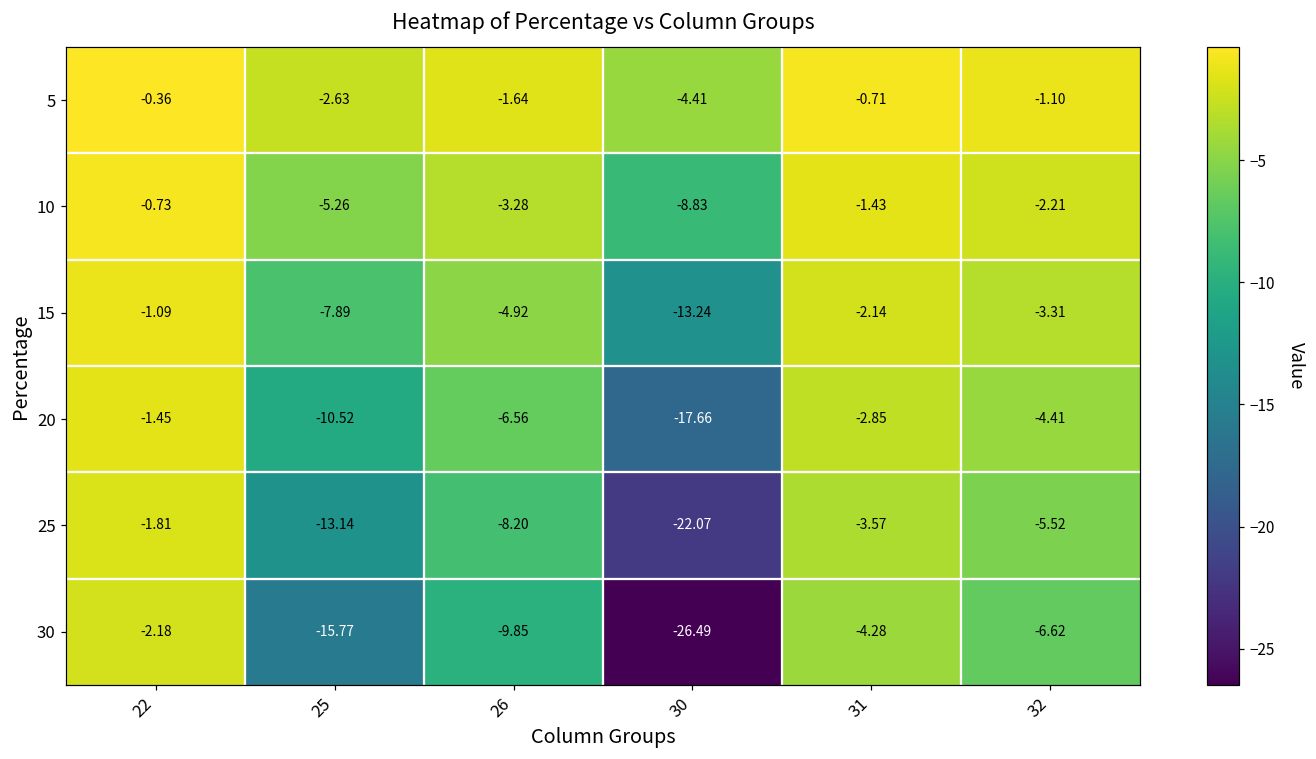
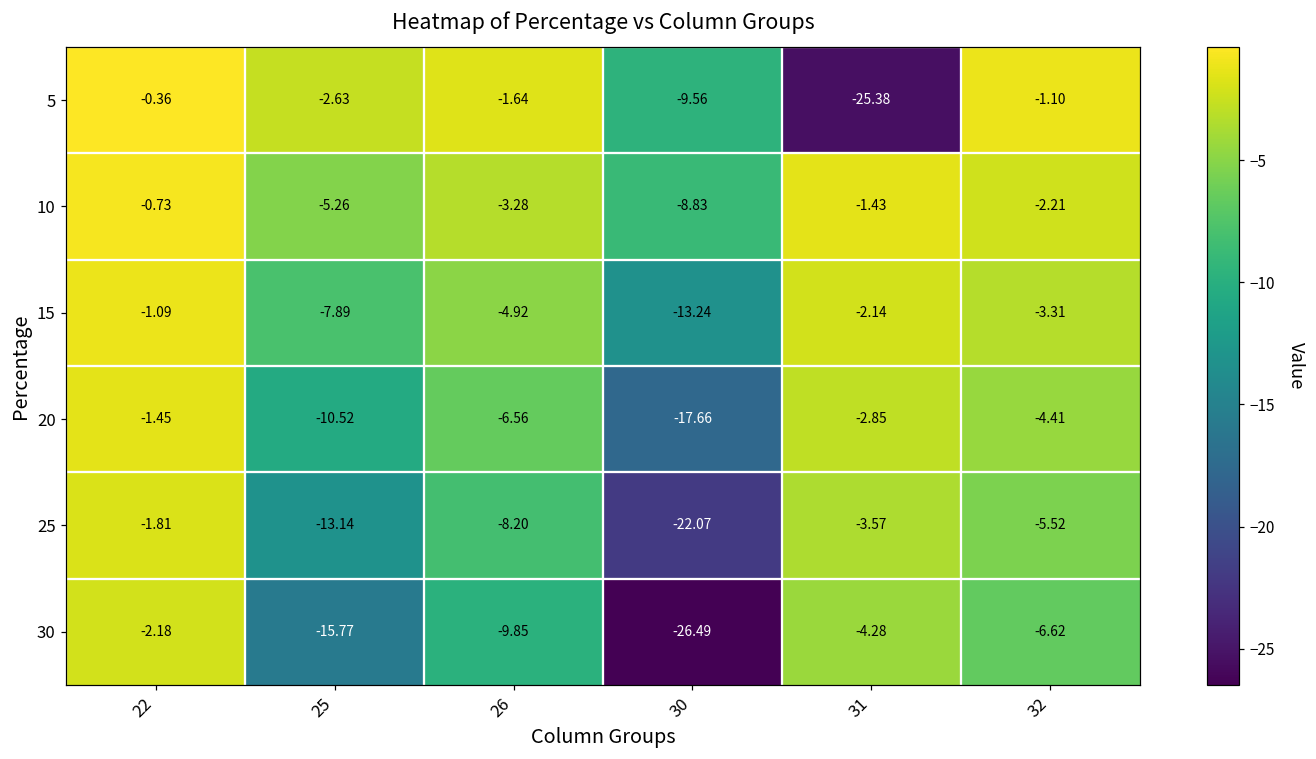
  {
    "5": {
      "22": -0.36,
      "25": -2.63,
      "26": -1.64,
-     "30": -4.41,
-     "31": -0.71,
+     "30": -9.56,
+     "31": -25.38,
      "32": -1.10
    },
    "10": {
      "22": -0.73,
      "25": -5.26,
      "26": -3.28,
      "30": -8.83,
      "31": -1.43,
      "32": -2.21
    },
    "15": {
      "22": -1.09,
      "25": -7.89,
      "26": -4.92,
      "30": -13.24,
      "31": -2.14,
      "32": -3.31
    },
    "20": {
      "22": -1.45,
      "25": -10.52,
      "26": -6.56,
      "30": -17.66,
      "31": -2.85,
      "32": -4.41
    },
    "25": {
      "22": -1.81,
      "25": -13.14,
      "26": -8.20,
      "30": -22.07,
      "31": -3.57,
      "32": -5.52
    },
    "30": {
      "22": -2.18,
      "25": -15.77,
      "26": -9.85,
      "30": -26.49,
      "31": -4.28,
      "32": -6.62
    }
  }
